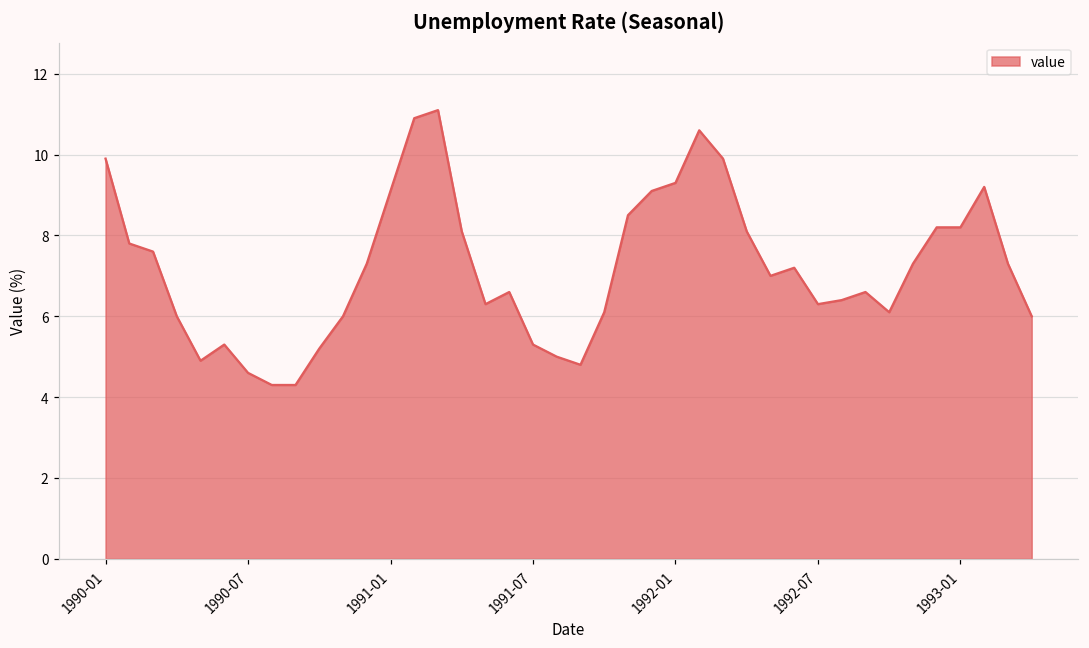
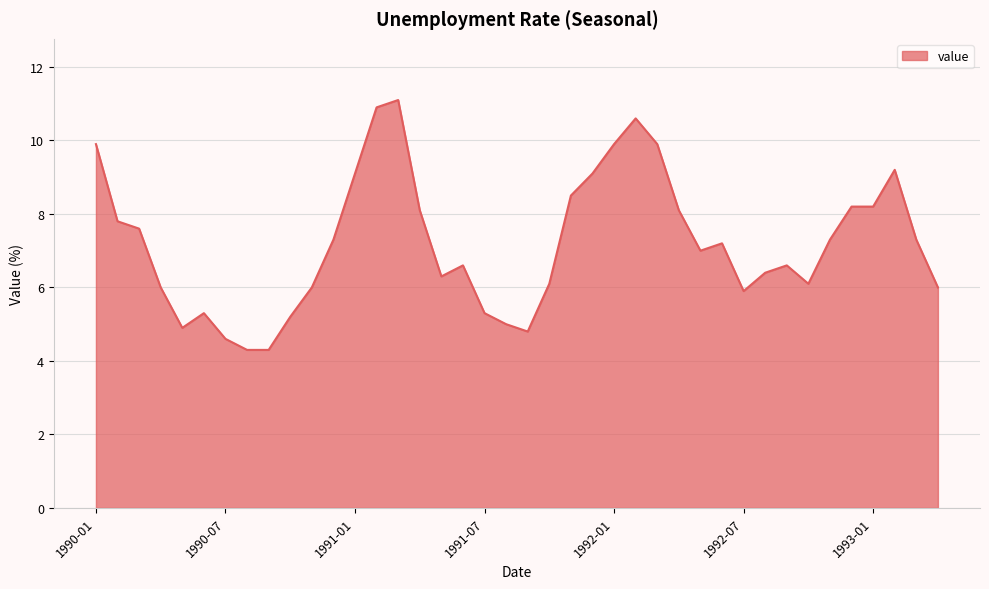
  {
    "1990-01": 9.9,
    "1990-07": 4.6,
    "1991-01": 9.1,
    "1991-07": 5.3,
-   "1992-01": 9.3,
-   "1992-07": 6.3,
+   "1992-01": 9.9,
+   "1992-07": 5.9,
    "1993-01": 8.2
  }
